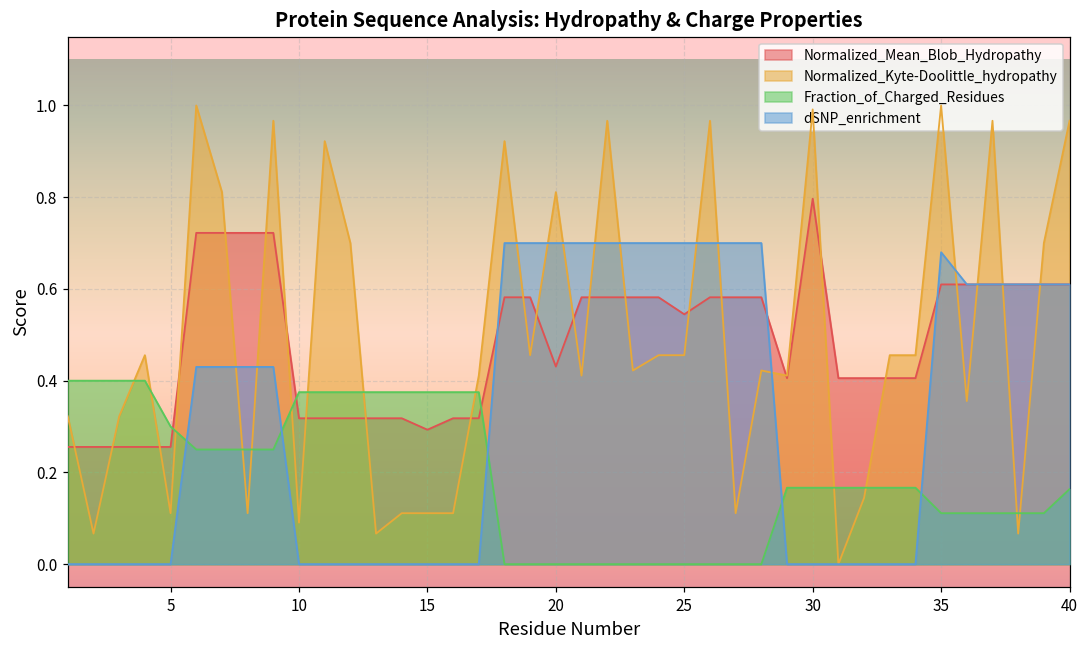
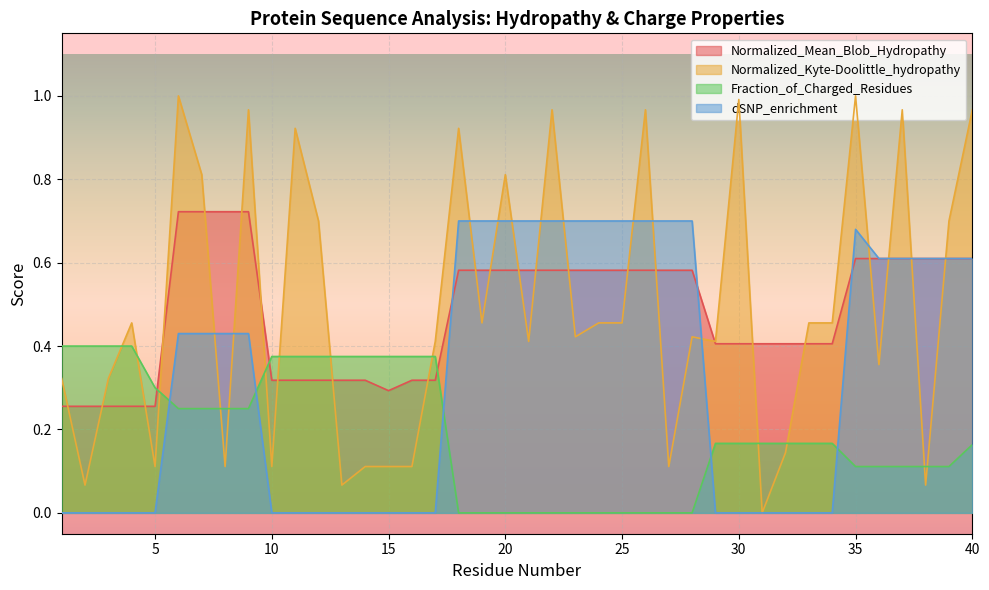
  {
    "Normalized_Mean_Blob_Hydropathy": {
      "5": 0.26,
      "10": 0.32,
      "15": 0.29,
-     "20": 0.43,
-     "25": 0.54,
-     "30": 0.80,
+     "20": 0.58,
+     "25": 0.58,
+     "30": 0.41,
      "35": 0.61
    },
    "Normalized_Kyte-Doolittle_hydropathy": {
      "5": 0.11,
-     "10": 0.09,
+     "10": 0.11,
      "15": 0.11,
      "20": 0.81,
      "25": 0.46,
      "40": 0.97
    },
    "Fraction_of_Charged_Residues": {
      "5": 0.30,
      "10": 0.38,
      "15": 0.38,
      "20": 0.00,
      "25": 0.00,
      "30": 0.17,
      "35": 0.11,
      "40": 0.16
    },
    "dSNP_enrichment": {
      "5": 0.00,
      "10": 0.00,
      "15": 0.00,
      "20": 0.70,
      "25": 0.70,
      "30": 0.00,
      "35": 0.68
    }
  }
